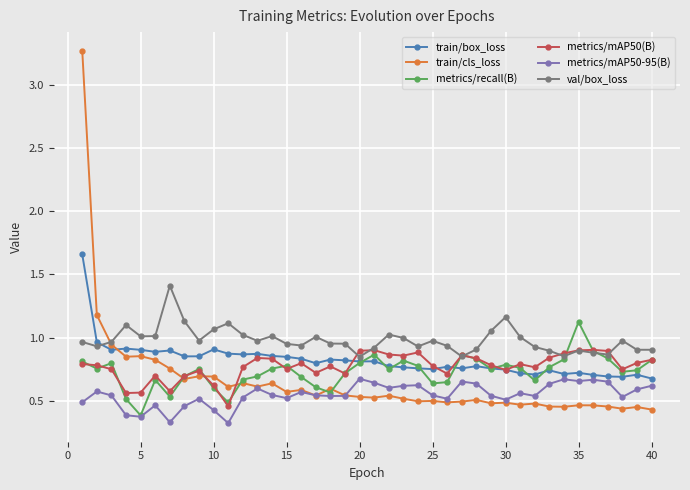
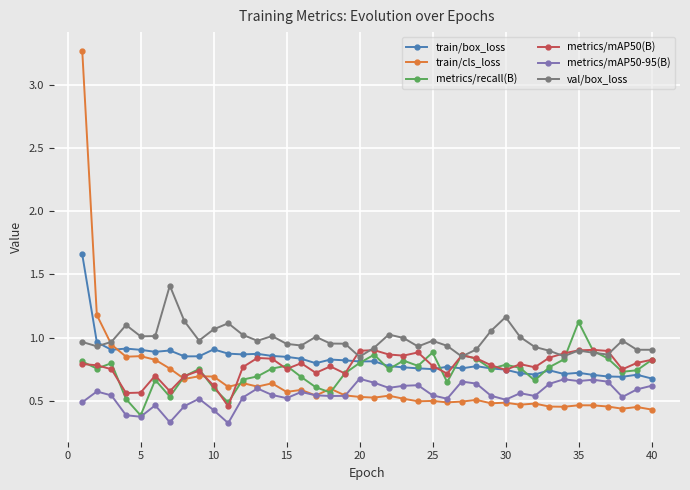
  {
    "metrics/recall(B)": {
      "15": 0.78,
-     "25": 0.64,
+     "25": 0.88,
      "30": 0.79,
      "35": 1.12
    }
  }
